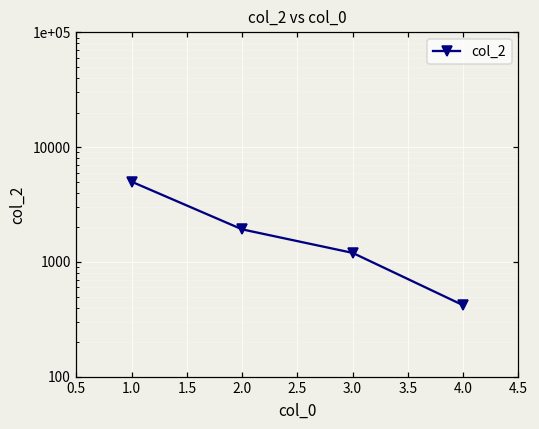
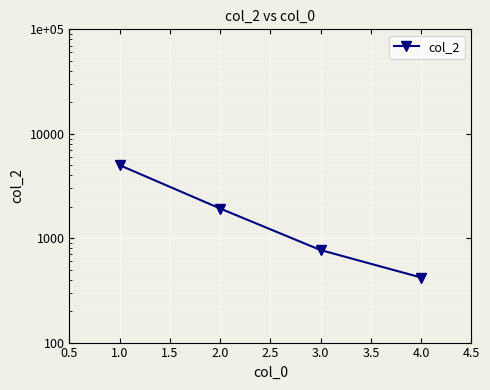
  {
    "1.0": 5000,
    "2.0": 1900,
-   "3.0": 1200,
+   "3.0": 800,
    "4.0": 420
  }
